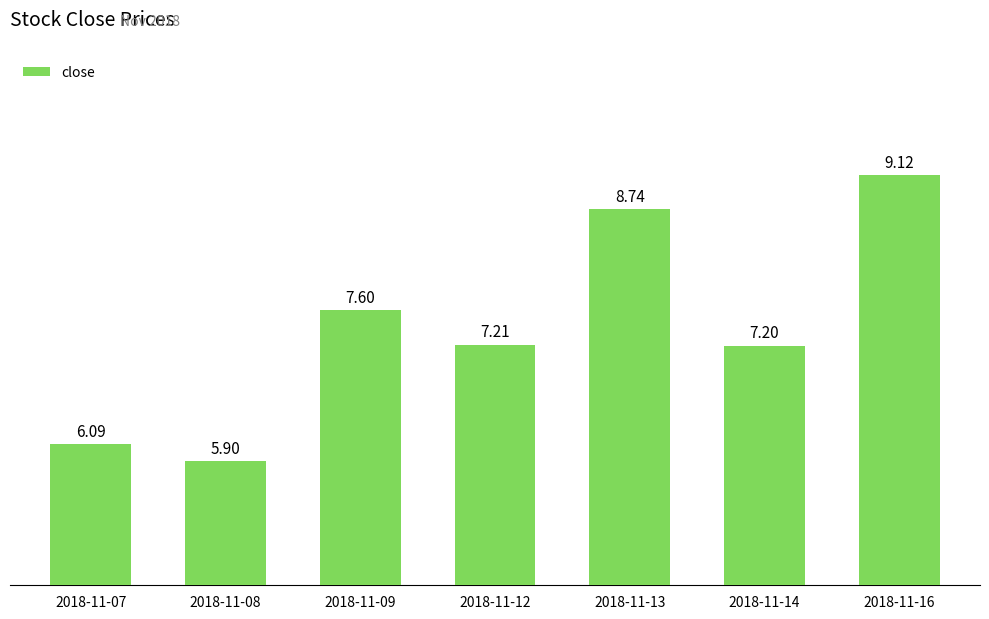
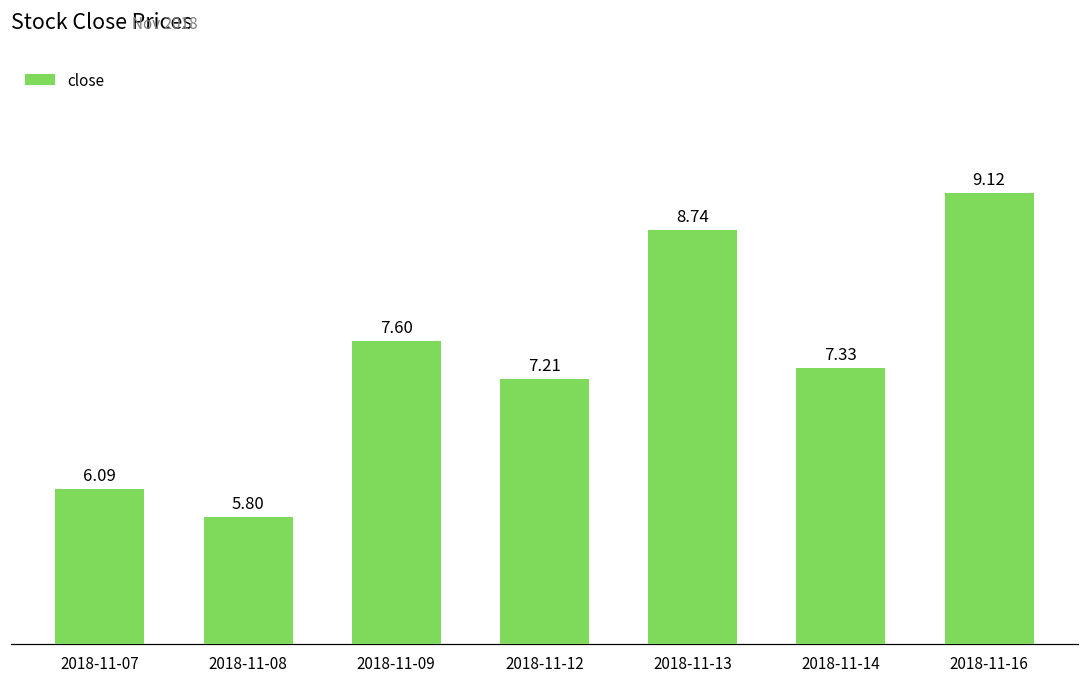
  {
    "2018-11-07": 6.09,
-   "2018-11-08": 5.90,
+   "2018-11-08": 5.80,
    "2018-11-09": 7.60,
    "2018-11-12": 7.21,
    "2018-11-13": 8.74,
-   "2018-11-14": 7.20,
+   "2018-11-14": 7.33,
    "2018-11-16": 9.12
  }
